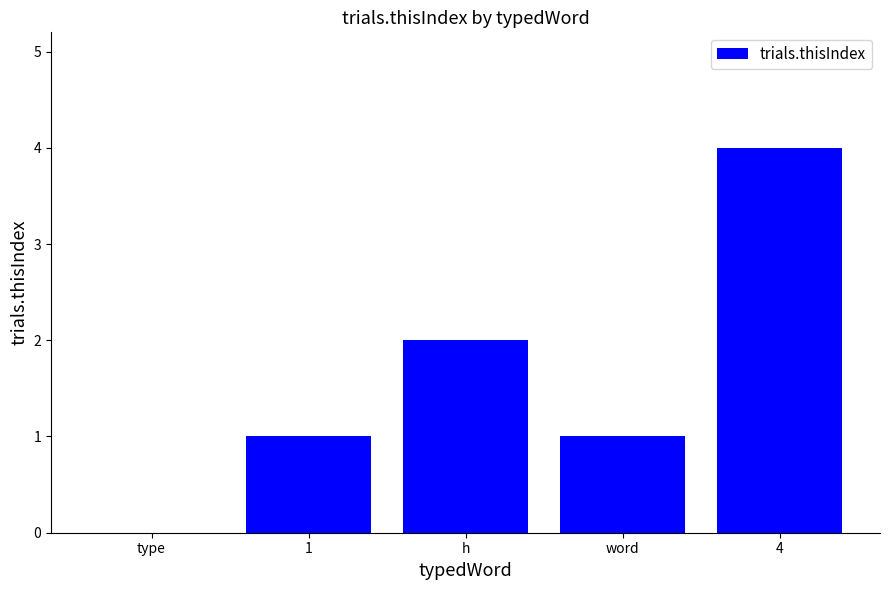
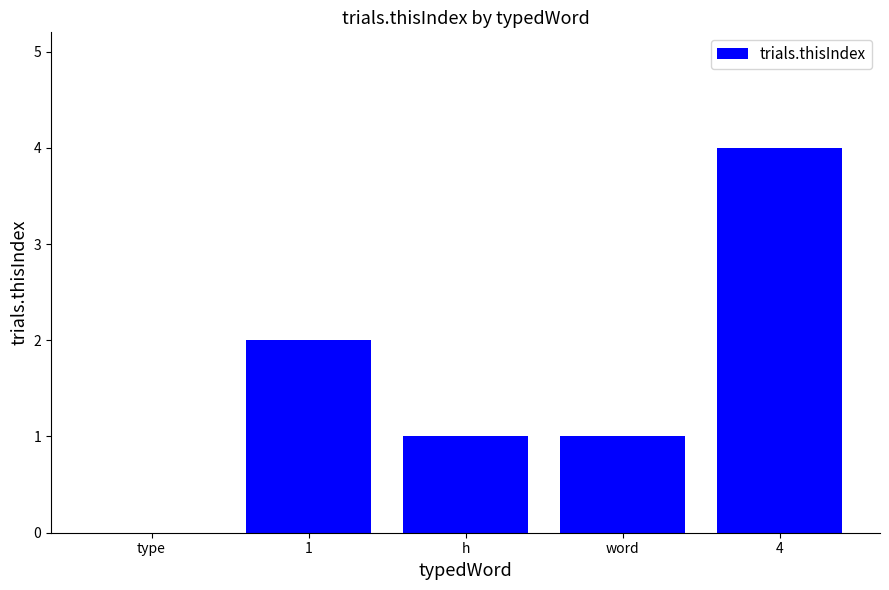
  {
    "type": 0,
-   "1": 1,
-   "h": 2,
+   "1": 2,
+   "h": 1,
    "word": 1,
    "4": 4
  }
